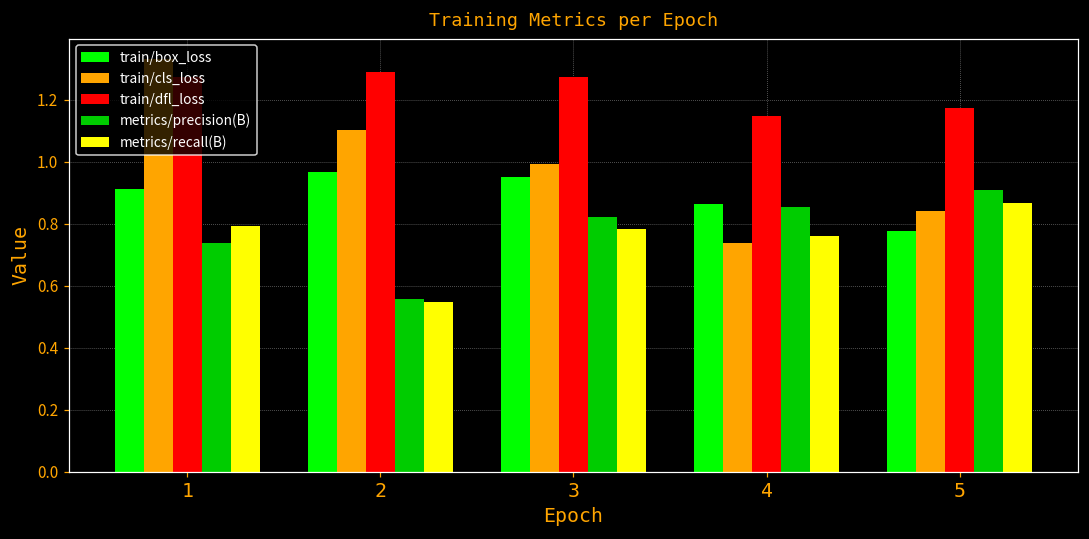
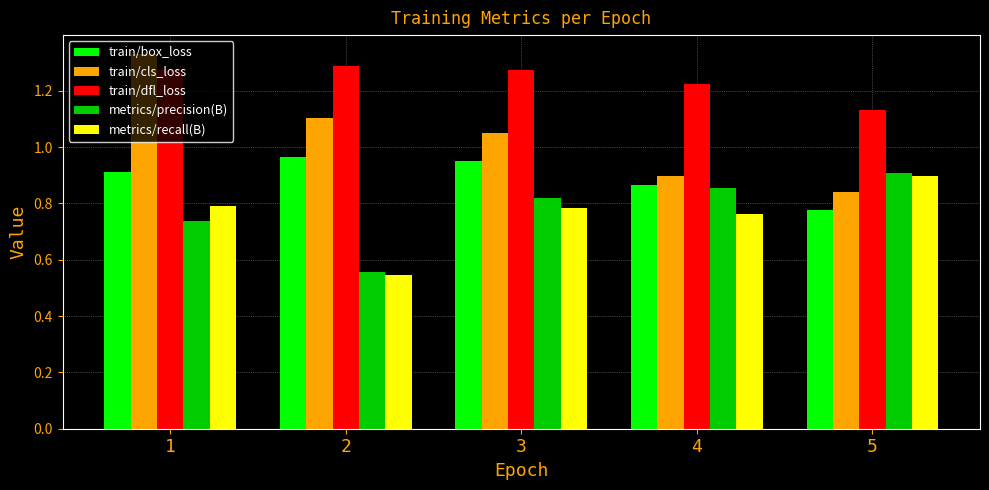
  {
    "train/cls_loss": {
      "2": 1.10,
-     "3": 0.99,
-     "4": 0.74,
+     "3": 1.05,
+     "4": 0.90,
      "5": 0.84
    },
    "train/dfl_loss": {
      "2": 1.29,
      "3": 1.27,
-     "4": 1.15,
-     "5": 1.18
+     "4": 1.23,
+     "5": 1.13
    },
    "metrics/recall(B)": {
      "1": 0.79,
      "2": 0.55,
      "3": 0.78,
      "4": 0.76,
-     "5": 0.87
+     "5": 0.90
    }
  }
